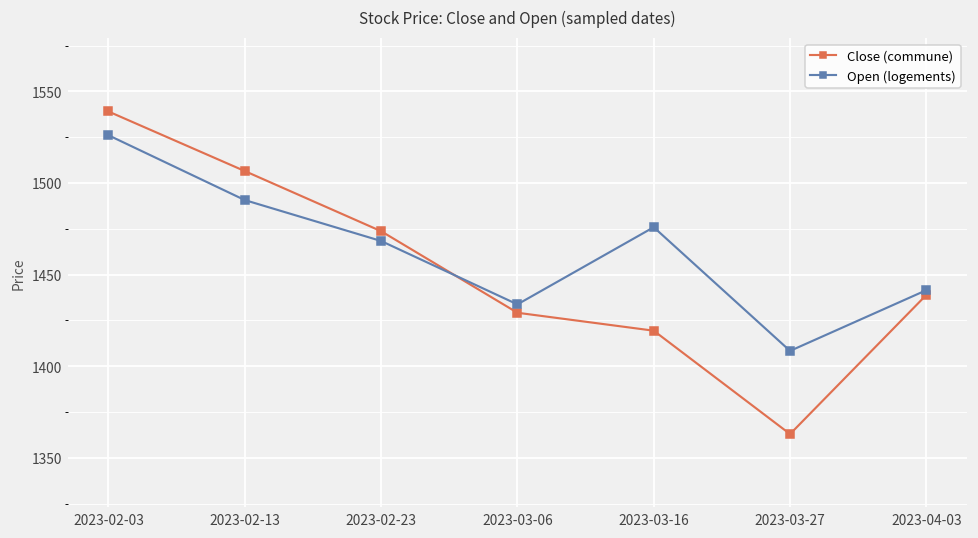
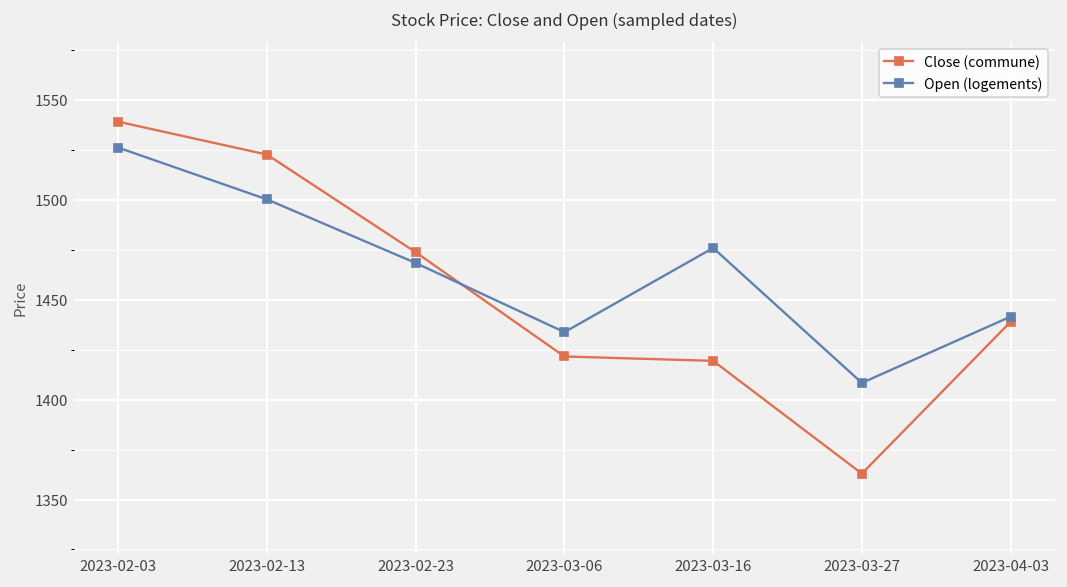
  {
    "Close (commune)": {
      "2023-02-03": 1539,
-     "2023-02-13": 1507,
+     "2023-02-13": 1523,
      "2023-02-23": 1474,
-     "2023-03-06": 1429,
+     "2023-03-06": 1422,
      "2023-03-16": 1419,
      "2023-03-27": 1363,
      "2023-04-03": 1439
    },
    "Open (logements)": {
      "2023-02-03": 1526,
-     "2023-02-13": 1491,
+     "2023-02-13": 1500,
      "2023-02-23": 1468,
      "2023-03-06": 1434,
      "2023-03-16": 1476,
      "2023-03-27": 1408,
      "2023-04-03": 1442
    }
  }
